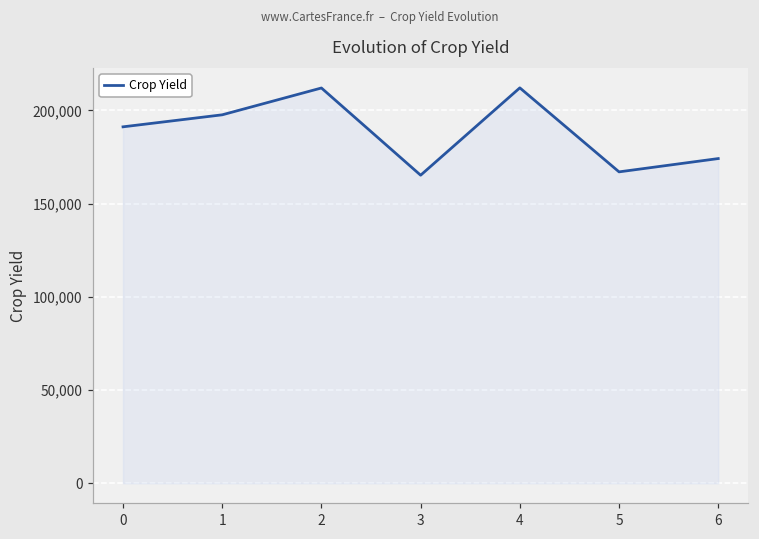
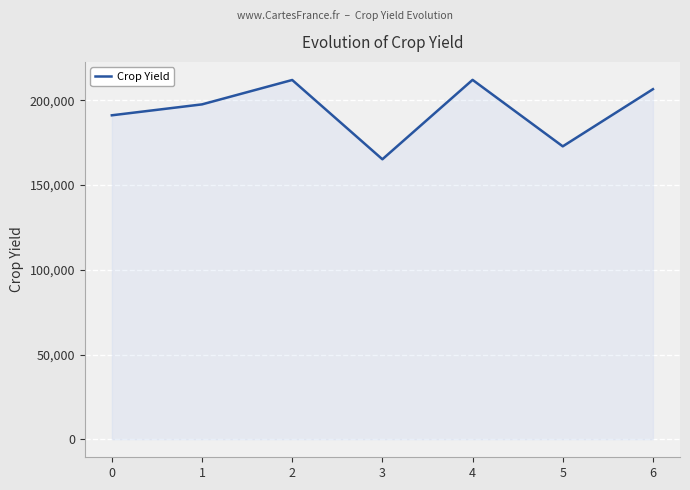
  {
    "0": "191,000",
    "1": "198,000",
    "2": "212,000",
    "3": "165,000",
    "4": "212,000",
-   "5": "167,000",
-   "6": "174,000"
+   "5": "173,000",
+   "6": "207,000"
  }
